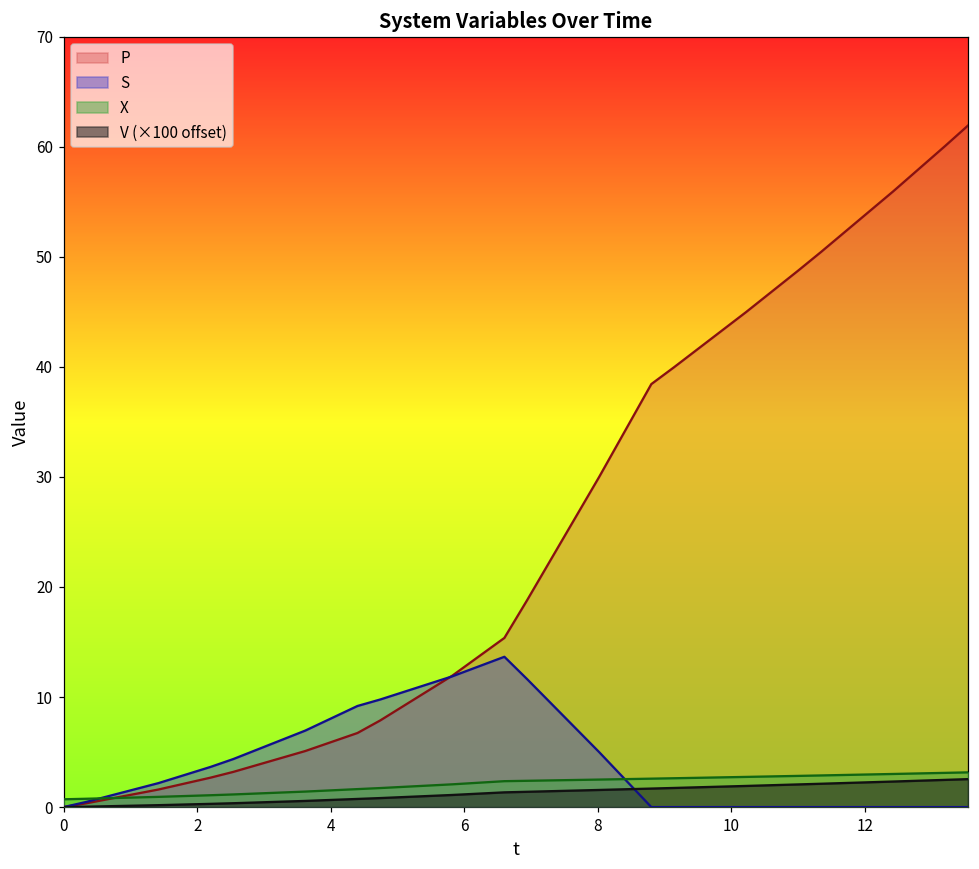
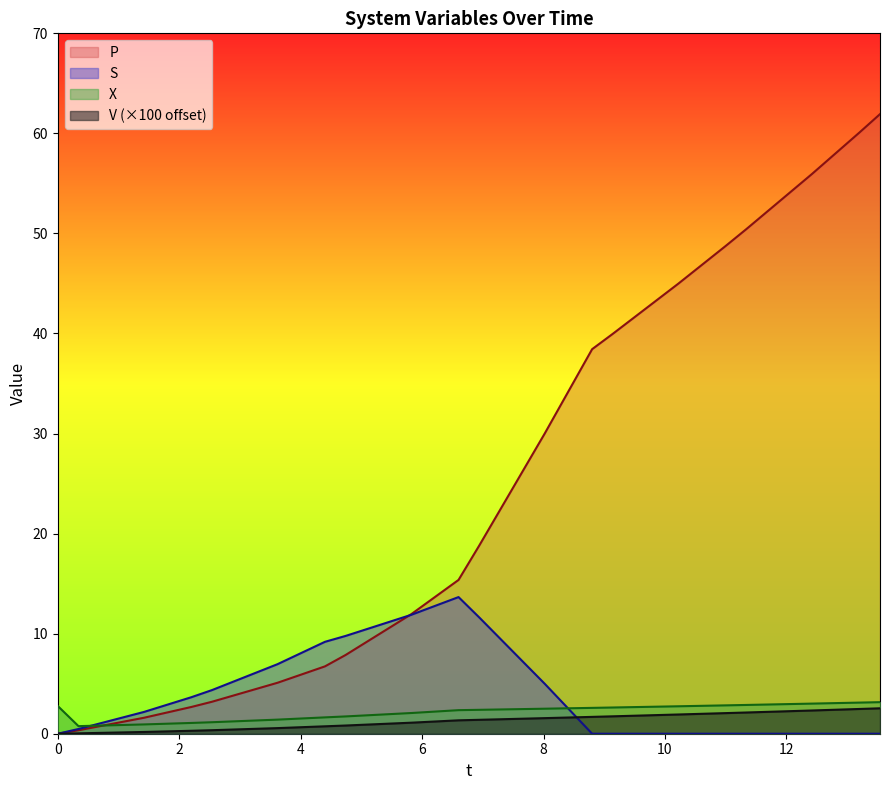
  {
    "X": {
-     "0": 0.7
+     "0": 2.8
    }
  }
